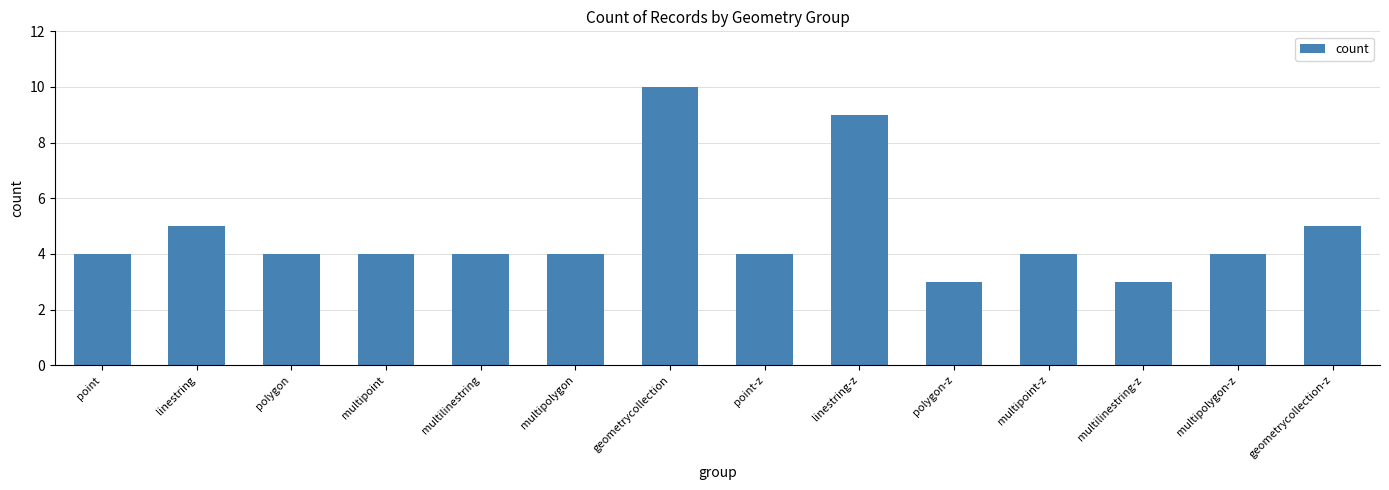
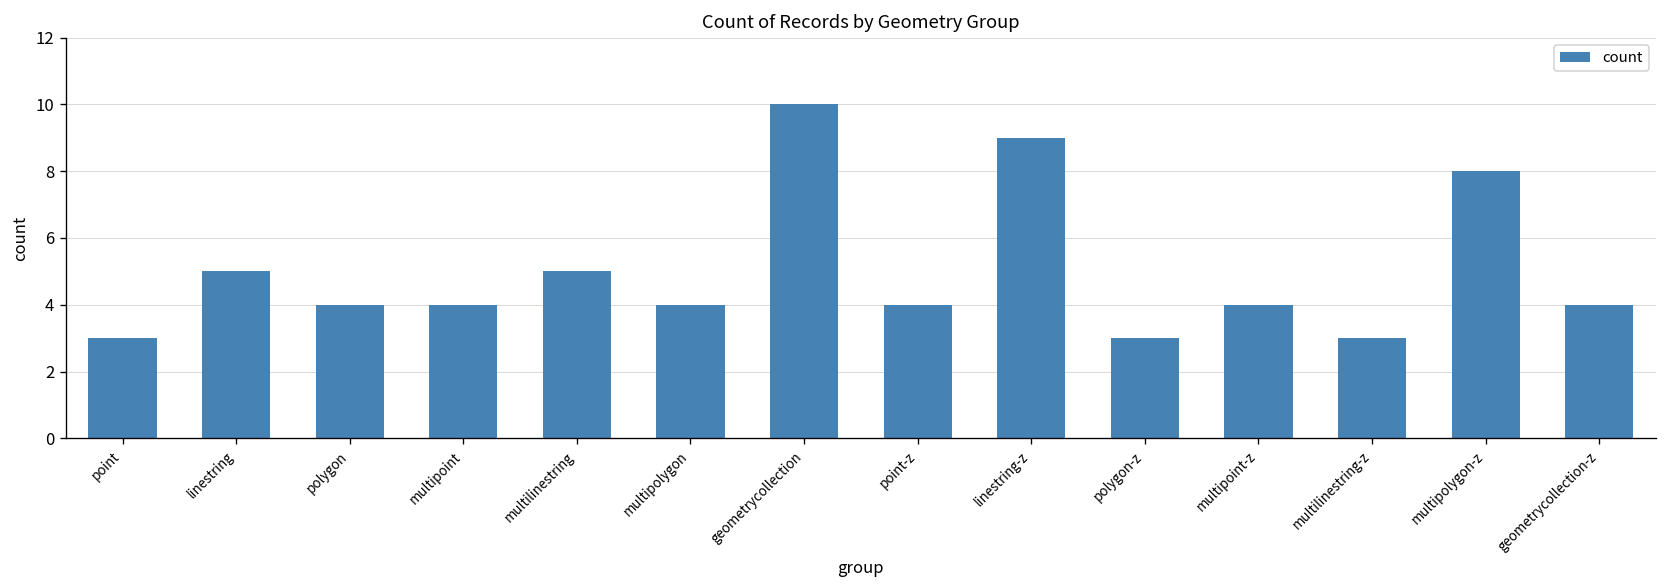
  {
-   "point": 4,
+   "point": 3,
    "linestring": 5,
    "polygon": 4,
    "multipoint": 4,
-   "multilinestring": 4,
+   "multilinestring": 5,
    "multipolygon": 4,
    "geometrycollection": 10,
    "point-z": 4,
    "linestring-z": 9,
    "polygon-z": 3,
    "multipoint-z": 4,
    "multilinestring-z": 3,
-   "multipolygon-z": 4,
-   "geometrycollection-z": 5
+   "multipolygon-z": 8,
+   "geometrycollection-z": 4
  }
